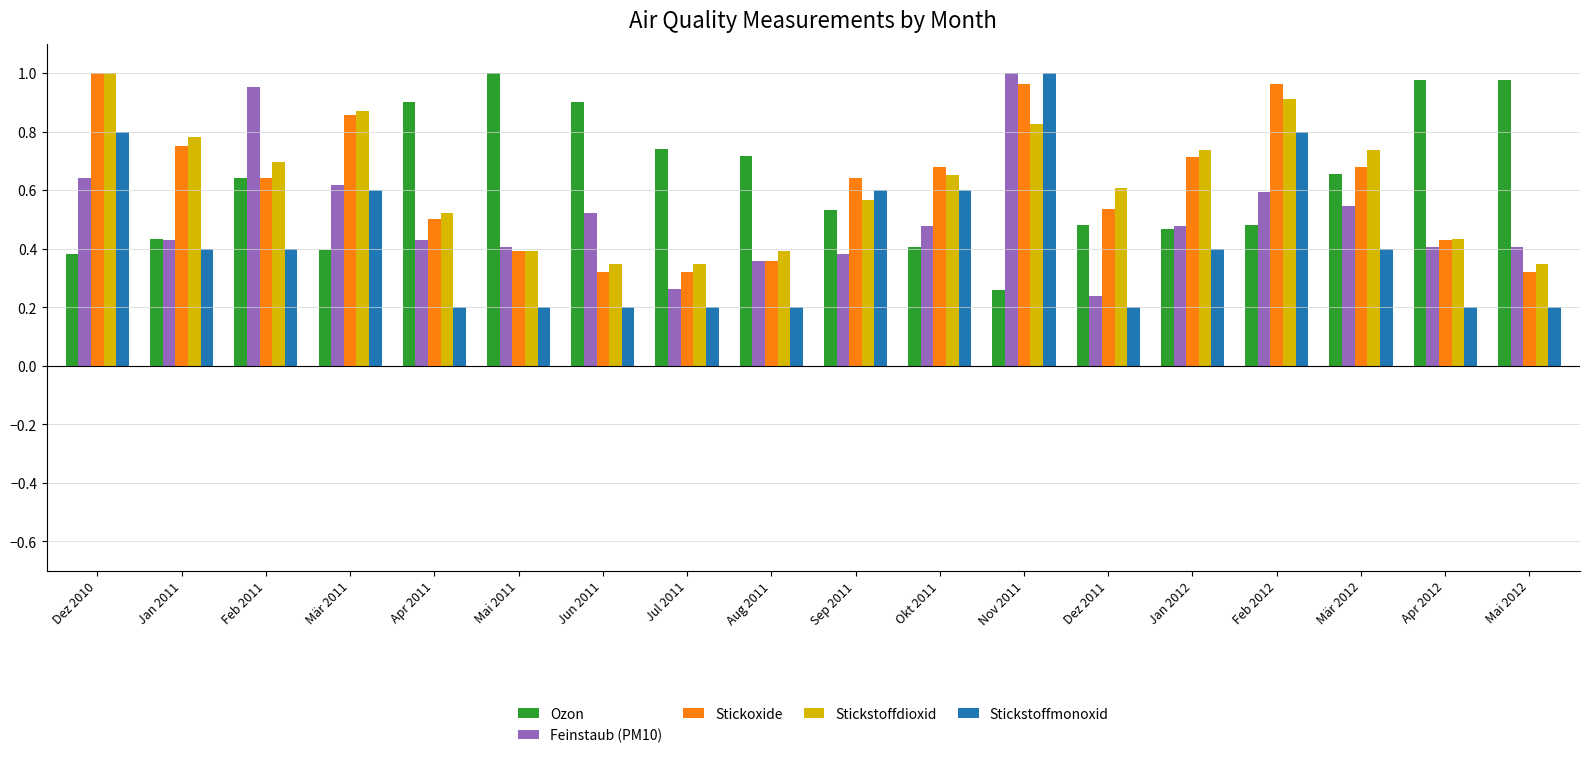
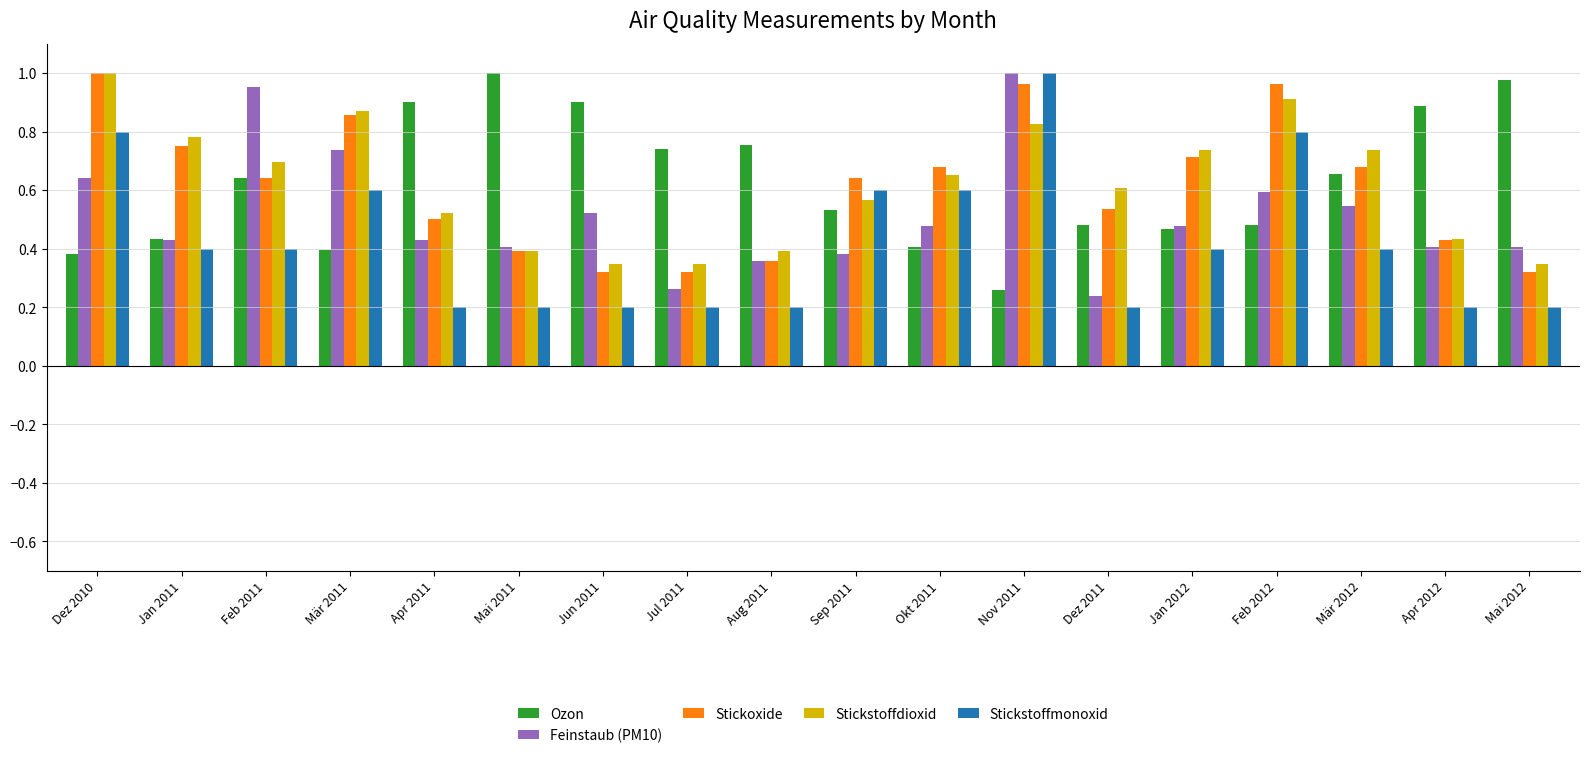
  {
    "Ozon": {
      "Dez 2010": 0.38,
      "Jan 2011": 0.43,
      "Feb 2011": 0.64,
      "Mär 2011": 0.40,
      "Apr 2011": 0.90,
      "Mai 2011": 1.00,
      "Jun 2011": 0.90,
      "Jul 2011": 0.74,
-     "Aug 2011": 0.72,
+     "Aug 2011": 0.75,
      "Sep 2011": 0.53,
      "Okt 2011": 0.41,
      "Nov 2011": 0.26,
      "Dez 2011": 0.48,
      "Jan 2012": 0.47,
      "Feb 2012": 0.48,
      "Mär 2012": 0.65,
-     "Apr 2012": 0.98,
+     "Apr 2012": 0.89,
      "Mai 2012": 0.98
    },
    "Feinstaub (PM10)": {
      "Dez 2010": 0.64,
      "Jan 2011": 0.43,
      "Feb 2011": 0.95,
-     "Mär 2011": 0.62,
+     "Mär 2011": 0.74,
      "Apr 2011": 0.43,
      "Mai 2011": 0.40,
      "Jun 2011": 0.52,
      "Jul 2011": 0.26,
      "Aug 2011": 0.36,
      "Sep 2011": 0.38,
      "Okt 2011": 0.48,
      "Nov 2011": 1.00,
      "Dez 2011": 0.24,
      "Jan 2012": 0.48,
      "Feb 2012": 0.60,
      "Mär 2012": 0.55,
      "Apr 2012": 0.40,
      "Mai 2012": 0.40
    },
    "Stickoxide": {
      "Dez 2010": 1.00,
      "Jan 2011": 0.75,
      "Feb 2011": 0.64,
      "Mär 2011": 0.86,
      "Apr 2011": 0.50,
      "Mai 2011": 0.39,
      "Jun 2011": 0.32,
      "Jul 2011": 0.32,
      "Aug 2011": 0.36,
      "Sep 2011": 0.64,
      "Okt 2011": 0.68,
      "Nov 2011": 0.96,
      "Dez 2011": 0.54,
      "Jan 2012": 0.71,
      "Feb 2012": 0.96,
      "Mär 2012": 0.68,
      "Apr 2012": 0.43,
      "Mai 2012": 0.32
    },
    "Stickstoffdioxid": {
      "Dez 2010": 1.00,
      "Jan 2011": 0.78,
      "Feb 2011": 0.70,
      "Mär 2011": 0.87,
      "Apr 2011": 0.52,
      "Mai 2011": 0.39,
      "Jun 2011": 0.35,
      "Jul 2011": 0.35,
      "Aug 2011": 0.39,
      "Sep 2011": 0.57,
      "Okt 2011": 0.65,
      "Nov 2011": 0.83,
      "Dez 2011": 0.61,
      "Jan 2012": 0.74,
      "Feb 2012": 0.91,
      "Mär 2012": 0.74,
      "Apr 2012": 0.43,
      "Mai 2012": 0.35
    },
    "Stickstoffmonoxid": {
      "Dez 2010": 0.80,
      "Jan 2011": 0.40,
      "Feb 2011": 0.40,
      "Mär 2011": 0.60,
      "Apr 2011": 0.20,
      "Mai 2011": 0.20,
      "Jun 2011": 0.20,
      "Jul 2011": 0.20,
      "Aug 2011": 0.20,
      "Sep 2011": 0.60,
      "Okt 2011": 0.60,
      "Nov 2011": 1.00,
      "Dez 2011": 0.20,
      "Jan 2012": 0.40,
      "Feb 2012": 0.80,
      "Mär 2012": 0.40,
      "Apr 2012": 0.20,
      "Mai 2012": 0.20
    }
  }
